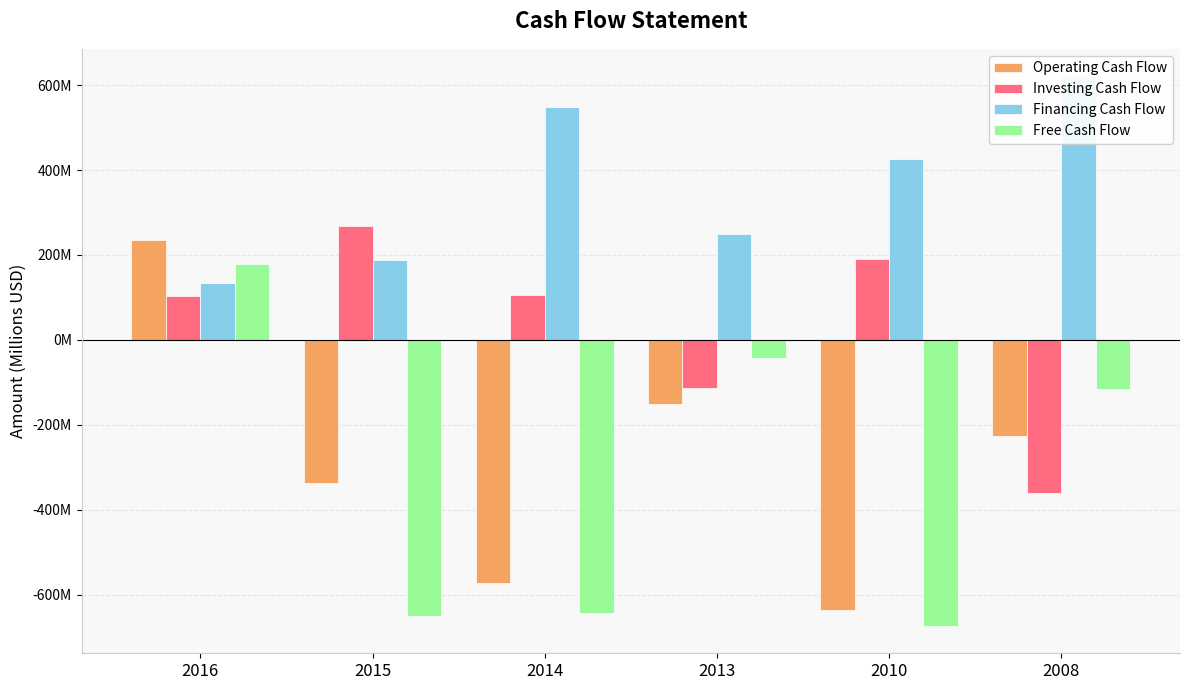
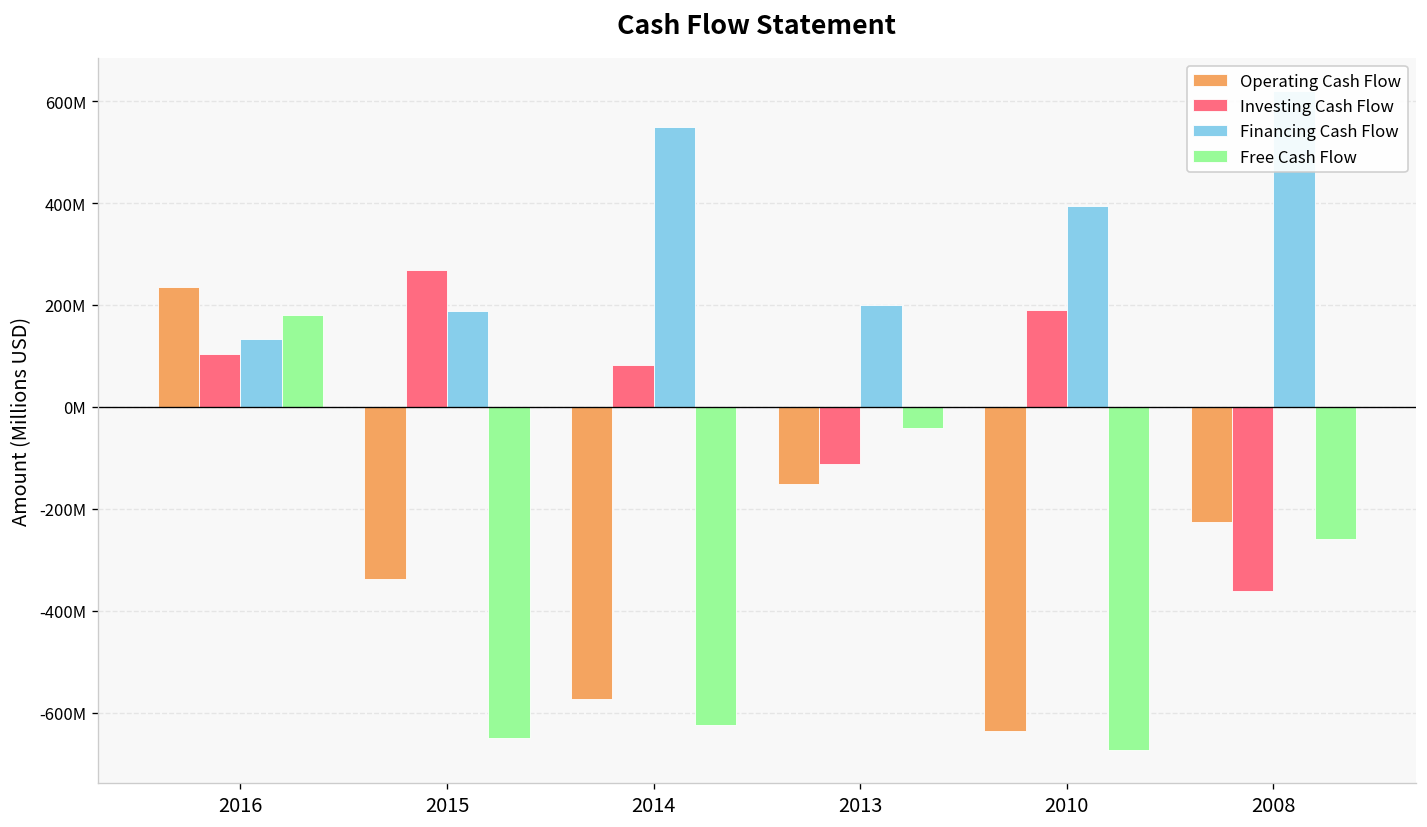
  {
    "Operating Cash Flow": {
      "2016": 240000000,
      "2015": -340000000,
      "2014": -570000000,
      "2013": -150000000,
      "2010": -640000000,
      "2008": -230000000
    },
    "Investing Cash Flow": {
      "2016": 100000000,
      "2015": 270000000,
-     "2014": 110000000,
+     "2014": 80000000,
      "2013": -110000000,
      "2010": 190000000,
      "2008": -360000000
    },
    "Financing Cash Flow": {
      "2016": 130000000,
      "2015": 190000000,
      "2014": 550000000,
-     "2013": 250000000,
-     "2010": 430000000
+     "2013": 200000000,
+     "2010": 390000000
    },
    "Free Cash Flow": {
      "2016": 180000000,
      "2015": -650000000,
-     "2014": -640000000,
+     "2014": -620000000,
      "2013": -40000000,
      "2010": -670000000,
-     "2008": -120000000
+     "2008": -260000000
    }
  }
